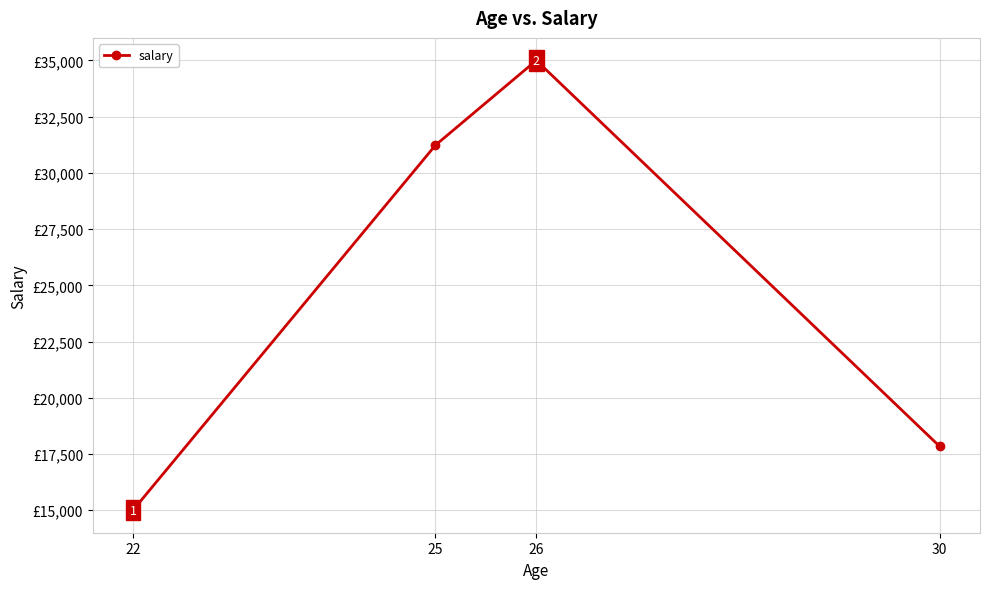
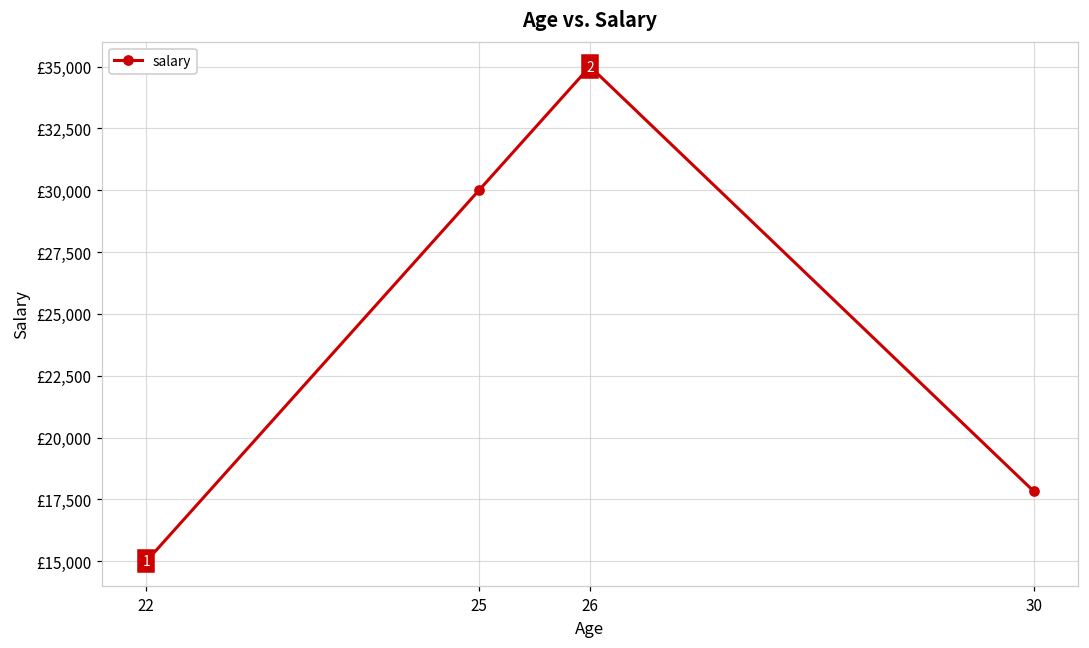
  {
-   "25": "£31,200",
+   "25": "£30,000",
    "30": "£17,800"
  }
